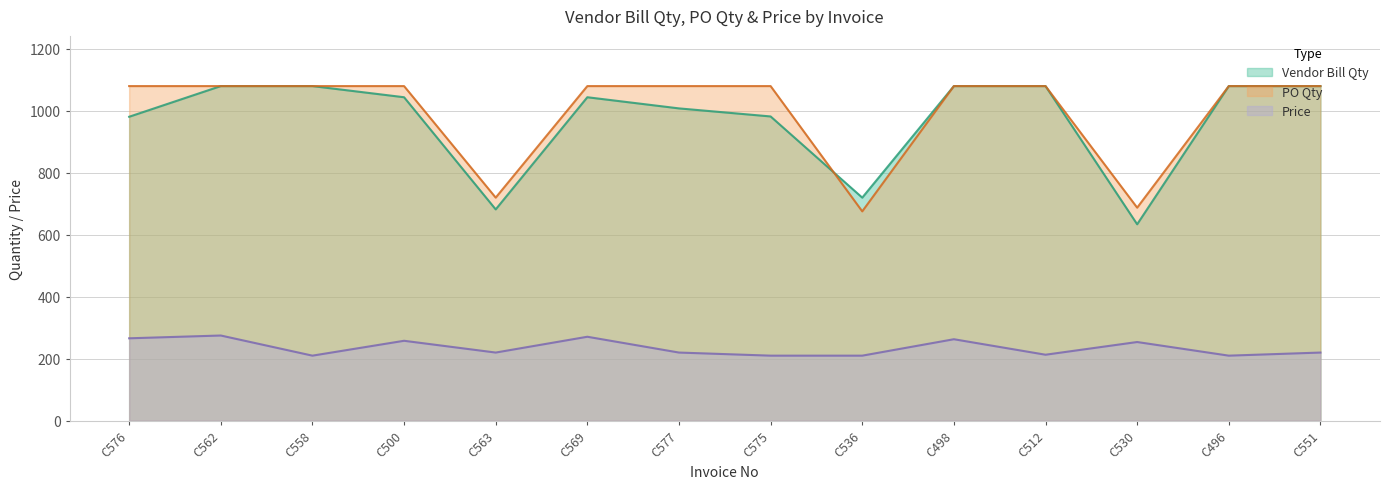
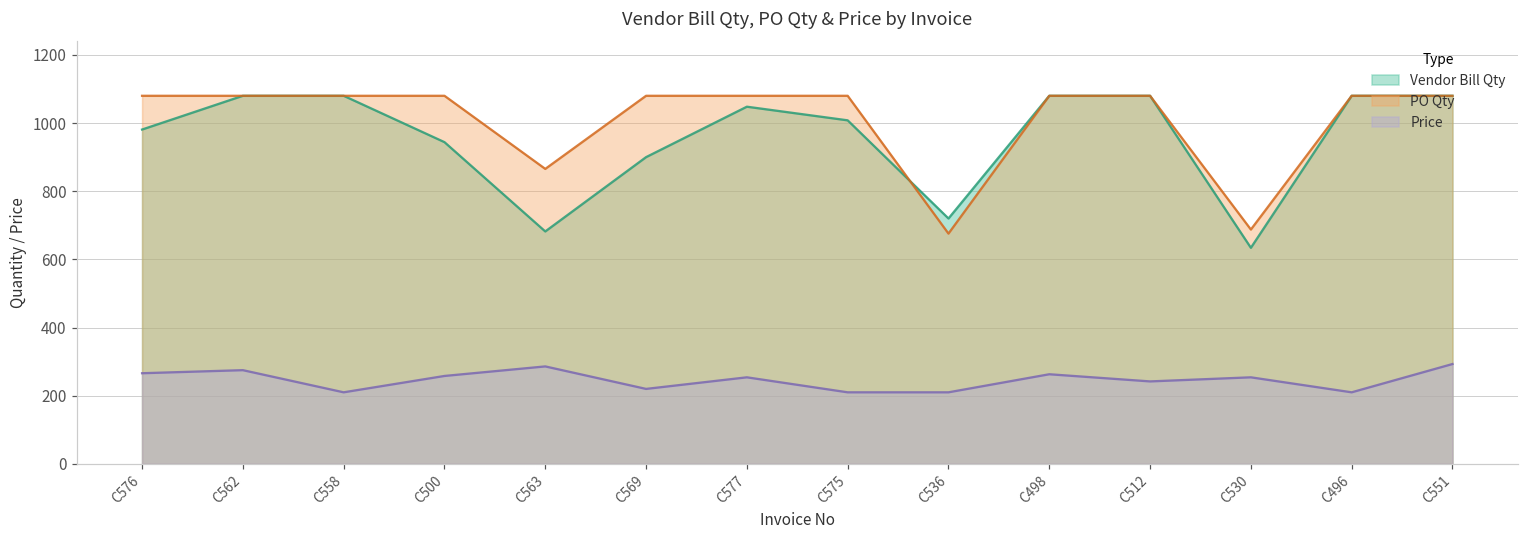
  {
    "Vendor Bill Qty": {
      "C576": 980,
-     "C500": 1040,
+     "C500": 940,
      "C563": 680,
-     "C569": 1040,
-     "C577": 1010,
-     "C575": 980,
+     "C569": 900,
+     "C577": 1050,
+     "C575": 1010,
      "C536": 720,
      "C530": 630
    },
    "PO Qty": {
      "C576": 1080,
      "C500": 1080,
-     "C563": 720,
+     "C563": 870,
      "C569": 1080,
      "C577": 1080,
      "C575": 1080,
      "C536": 680,
      "C530": 690
    },
    "Price": {
      "C576": 270,
      "C562": 280,
      "C558": 210,
      "C500": 260,
-     "C563": 220,
-     "C569": 270,
-     "C577": 220,
+     "C563": 290,
+     "C569": 220,
+     "C577": 250,
      "C575": 210,
      "C536": 210,
      "C498": 260,
-     "C512": 210,
+     "C512": 240,
      "C530": 250,
      "C496": 210,
-     "C551": 220
+     "C551": 290
    }
  }
